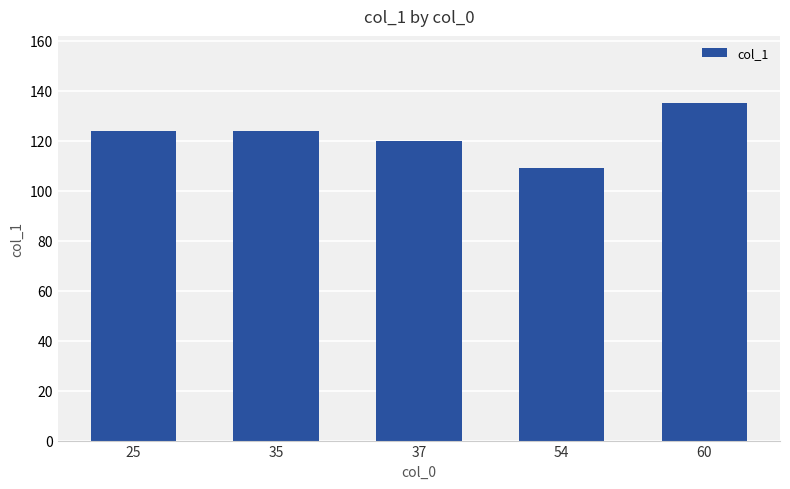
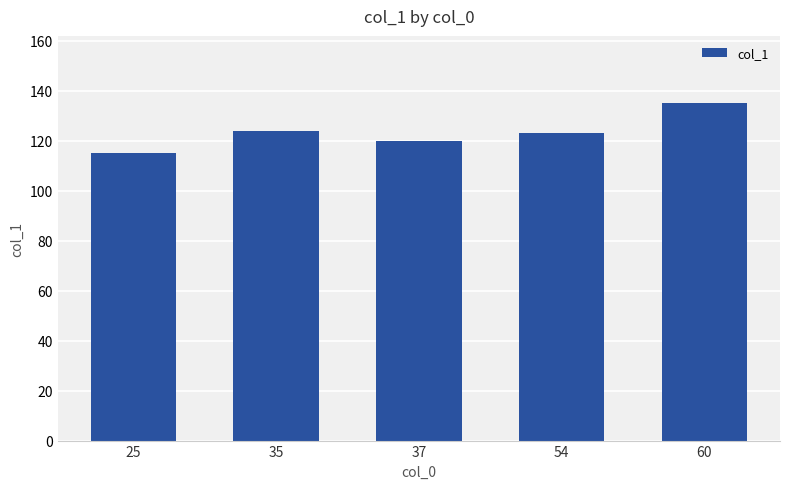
  {
-   "25": 124,
+   "25": 115,
    "35": 124,
    "37": 120,
-   "54": 109,
+   "54": 123,
    "60": 135
  }
